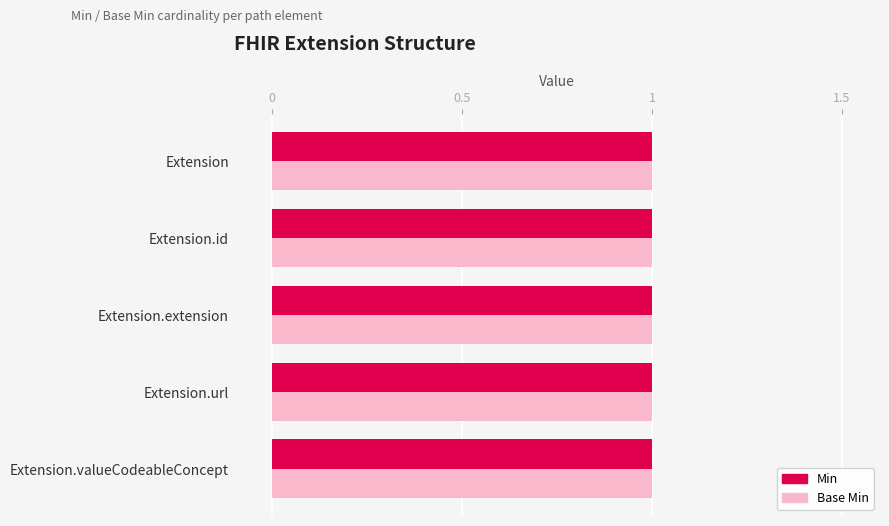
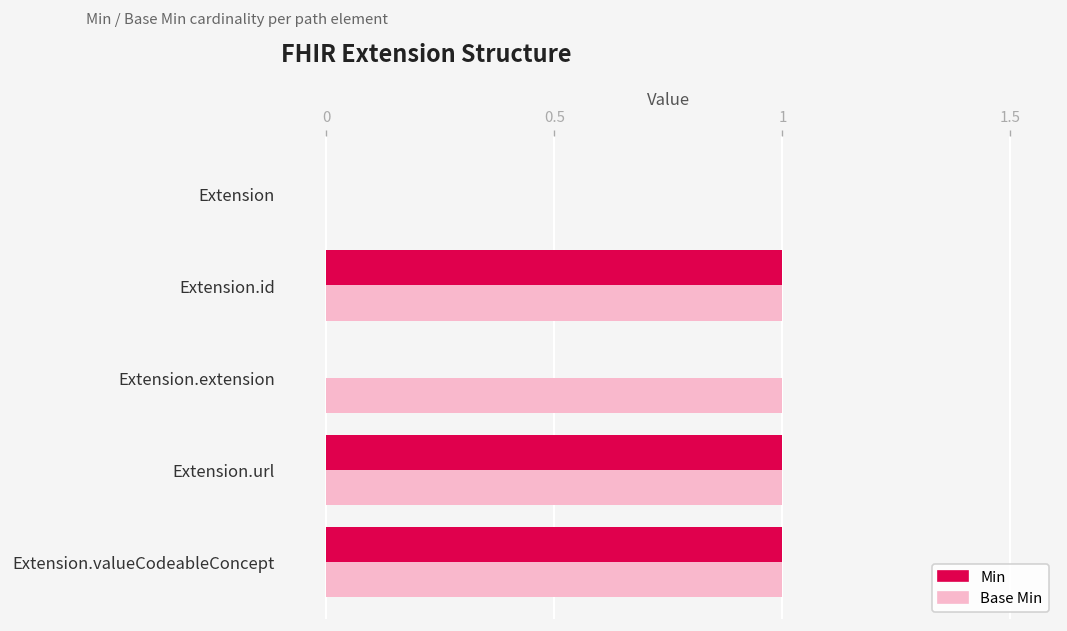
  {
    "Base Min": {
-     "Extension": 1,
+     "Extension": 0,
      "Extension.id": 1,
      "Extension.extension": 1,
      "Extension.url": 1,
      "Extension.valueCodeableConcept": 1
    },
    "Min": {
-     "Extension": 1,
+     "Extension": 0,
      "Extension.id": 1,
-     "Extension.extension": 1,
+     "Extension.extension": 0,
      "Extension.url": 1,
      "Extension.valueCodeableConcept": 1
    }
  }
